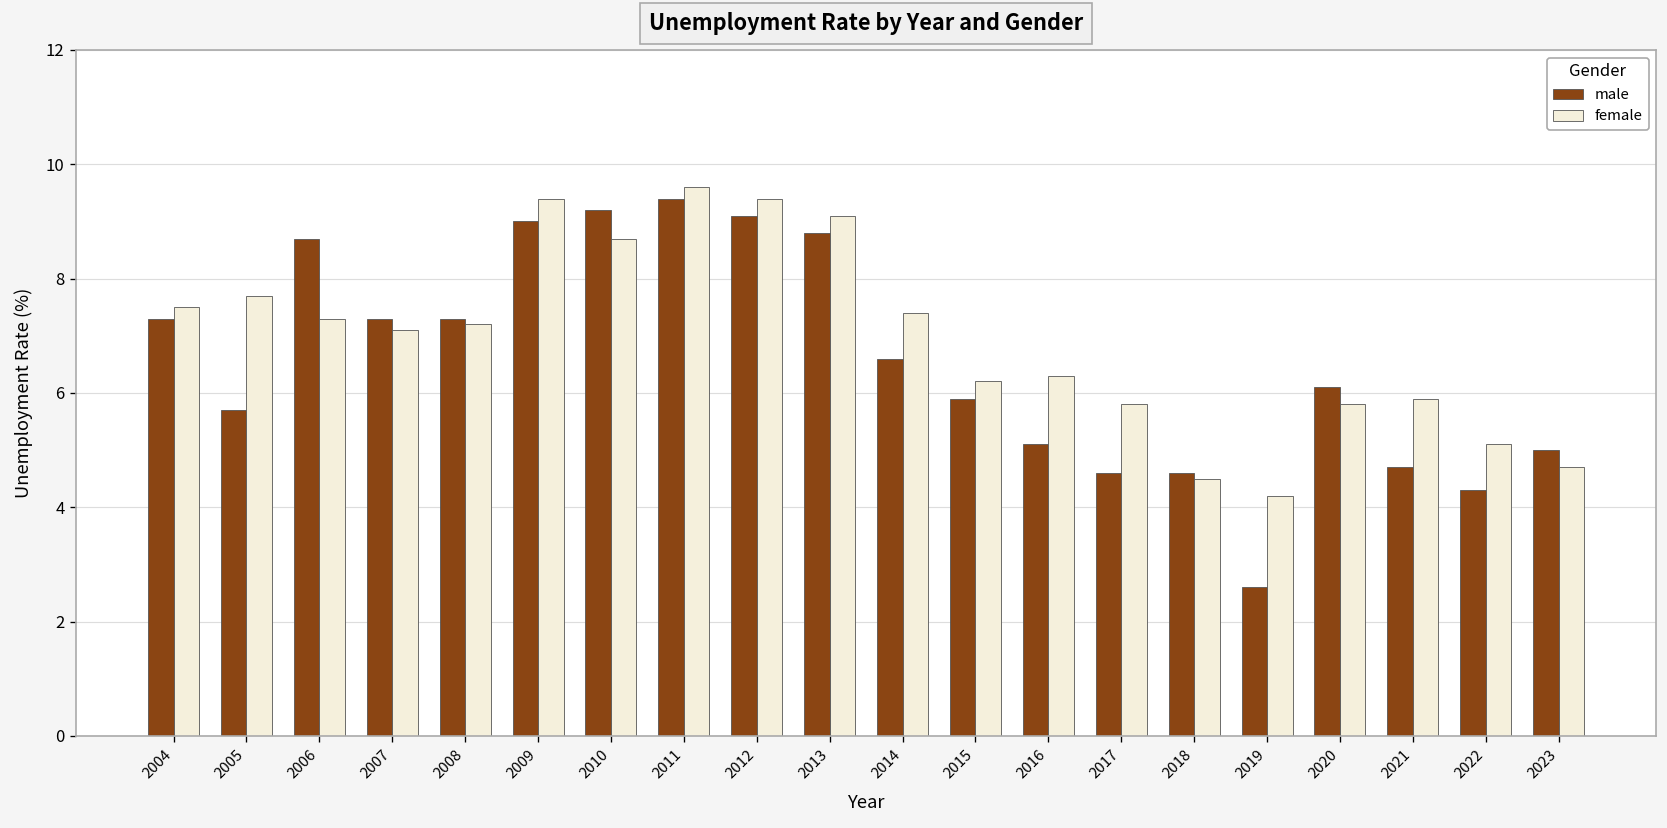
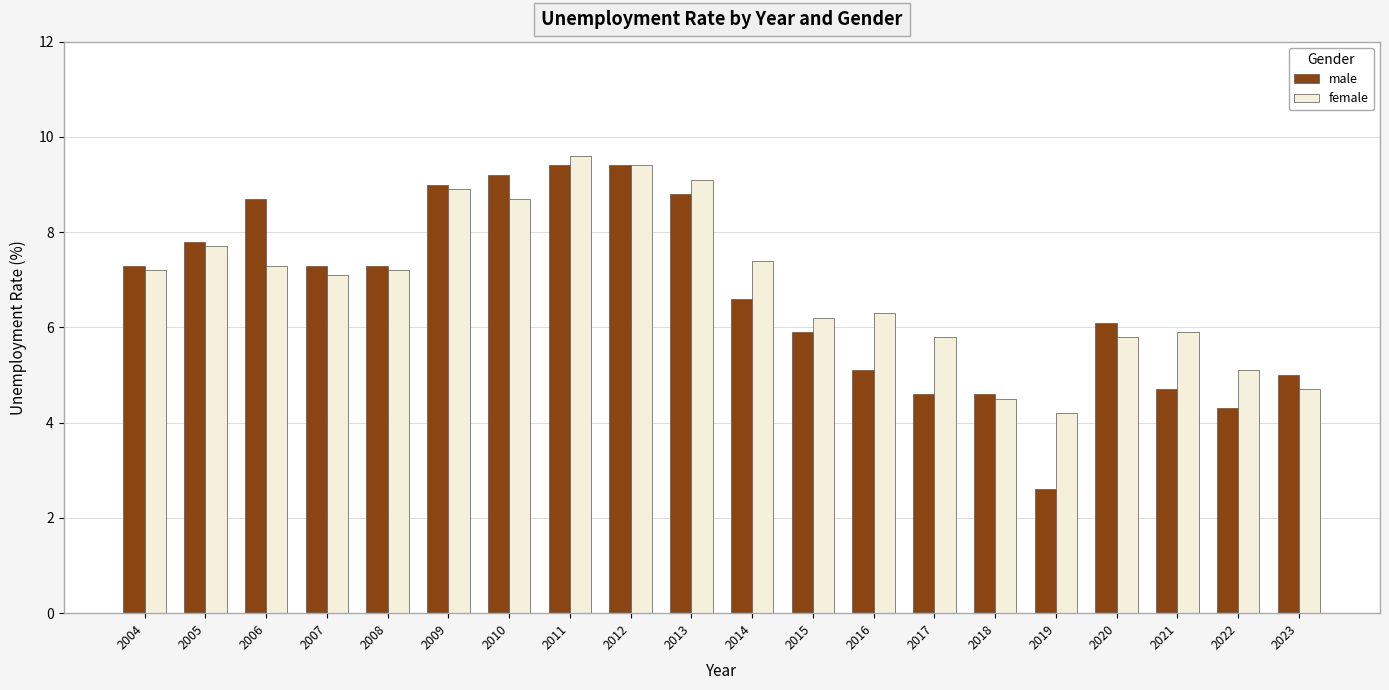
  {
    "male": {
      "2004": 7.3,
-     "2005": 5.7,
+     "2005": 7.8,
      "2006": 8.7,
      "2007": 7.3,
      "2008": 7.3,
      "2009": 9.0,
      "2010": 9.2,
      "2011": 9.4,
-     "2012": 9.1,
+     "2012": 9.4,
      "2013": 8.8,
      "2014": 6.6,
      "2015": 5.9,
      "2016": 5.1,
      "2017": 4.6,
      "2018": 4.6,
      "2019": 2.6,
      "2020": 6.1,
      "2021": 4.7,
      "2022": 4.3,
      "2023": 5.0
    },
    "female": {
-     "2004": 7.5,
+     "2004": 7.2,
      "2005": 7.7,
      "2006": 7.3,
      "2007": 7.1,
      "2008": 7.2,
-     "2009": 9.4,
+     "2009": 8.9,
      "2010": 8.7,
      "2011": 9.6,
      "2012": 9.4,
      "2013": 9.1,
      "2014": 7.4,
      "2015": 6.2,
      "2016": 6.3,
      "2017": 5.8,
      "2018": 4.5,
      "2019": 4.2,
      "2020": 5.8,
      "2021": 5.9,
      "2022": 5.1,
      "2023": 4.7
    }
  }
